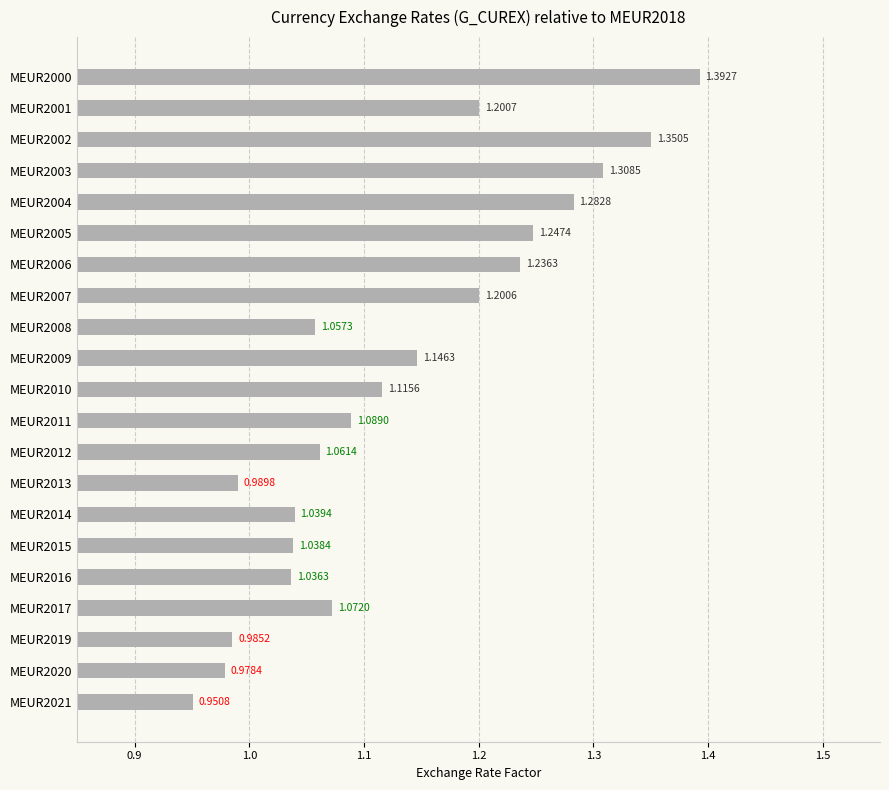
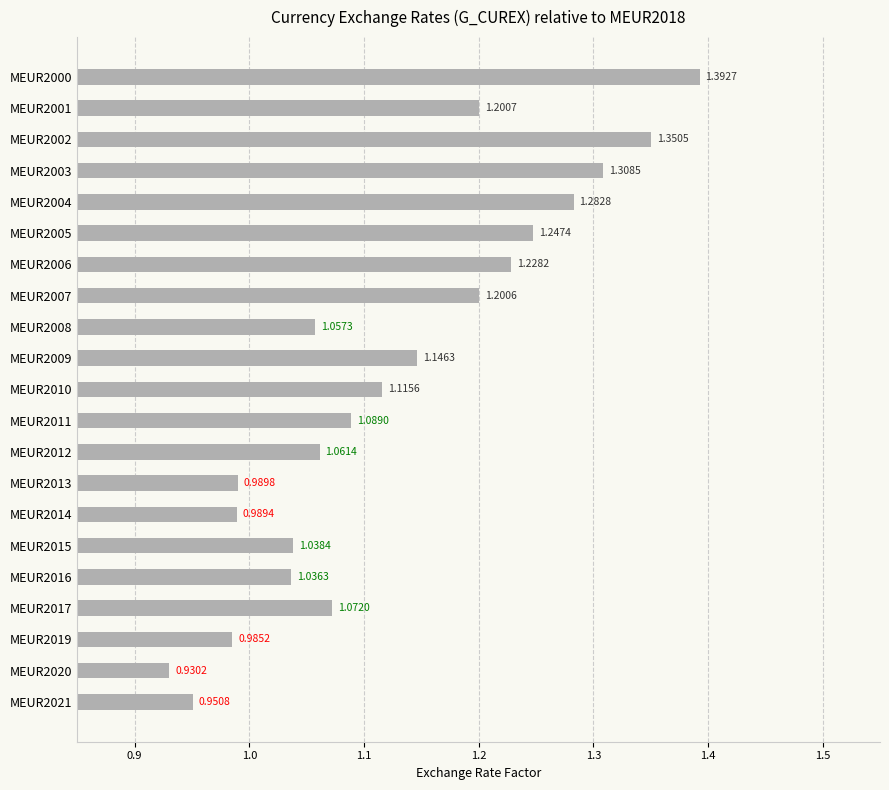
  {
    "MEUR2000": 1.3927,
    "MEUR2001": 1.2007,
    "MEUR2002": 1.3505,
    "MEUR2003": 1.3085,
    "MEUR2004": 1.2828,
    "MEUR2005": 1.2474,
-   "MEUR2006": 1.2363,
+   "MEUR2006": 1.2282,
    "MEUR2007": 1.2006,
    "MEUR2008": 1.0573,
    "MEUR2009": 1.1463,
    "MEUR2010": 1.1156,
    "MEUR2011": 1.0890,
    "MEUR2012": 1.0614,
    "MEUR2013": 0.9898,
-   "MEUR2014": 1.0394,
+   "MEUR2014": 0.9894,
    "MEUR2015": 1.0384,
    "MEUR2016": 1.0363,
    "MEUR2017": 1.0720,
    "MEUR2019": 0.9852,
-   "MEUR2020": 0.9784,
+   "MEUR2020": 0.9302,
    "MEUR2021": 0.9508
  }
